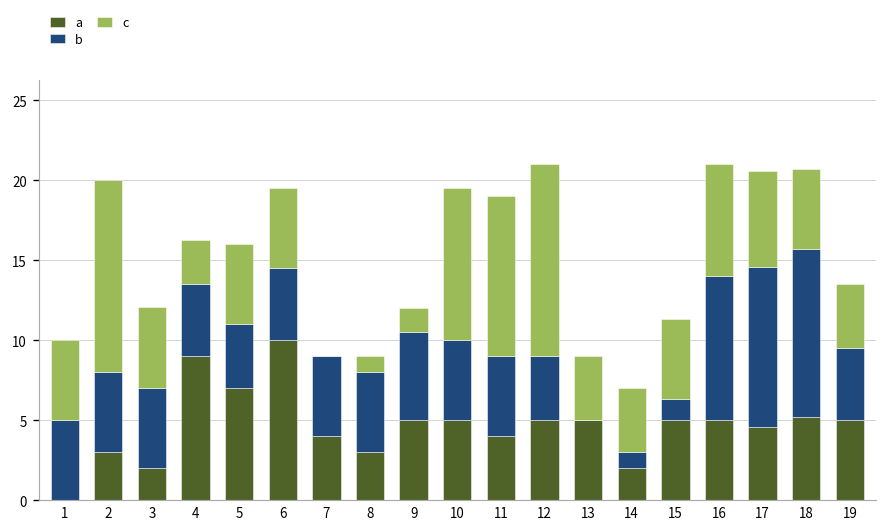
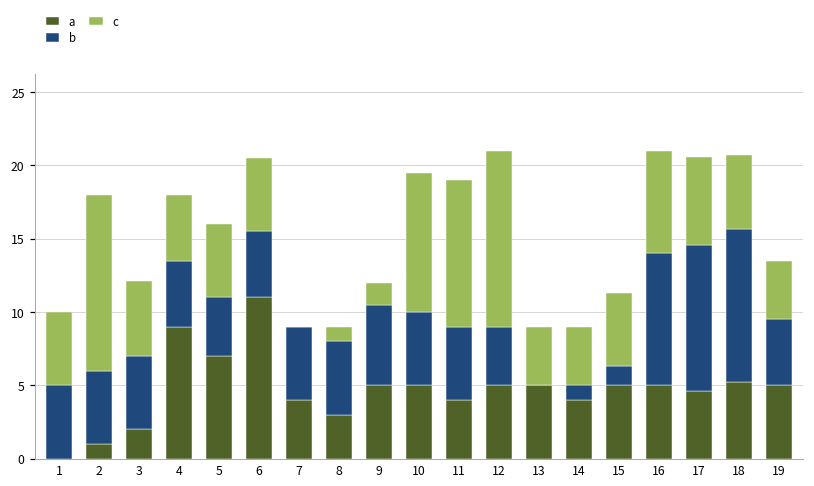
  {
    "a": {
      "1": 0,
-     "2": 3,
+     "2": 1,
      "3": 2,
      "4": 9,
      "5": 7,
-     "6": 10,
+     "6": 11,
      "7": 4,
      "8": 3,
      "9": 5,
      "10": 5,
      "11": 4,
      "12": 5,
      "13": 5,
-     "14": 2,
+     "14": 4,
      "15": 5,
      "16": 5,
      "17": 4.6,
      "18": 5.2,
      "19": 5
    },
    "b": {
      "1": 5.0,
      "2": 5.0,
      "3": 5.0,
      "4": 4.5,
      "5": 4.0,
      "6": 4.5,
      "7": 5.0,
      "8": 5.0,
      "9": 5.5,
      "10": 5.0,
      "11": 5.0,
      "12": 4.0,
      "13": 0.0,
      "14": 1.0,
      "15": 1.3,
      "16": 9.0,
      "17": 10.0,
      "18": 10.5,
      "19": 4.5
    },
    "c": {
      "1": 5.0,
      "2": 12.0,
      "3": 5.1,
-     "4": 2.8,
+     "4": 4.5,
      "5": 5.0,
      "6": 5.0,
      "7": 0.0,
      "8": 1.0,
      "9": 1.5,
      "10": 9.5,
      "11": 10.0,
      "12": 12.0,
      "13": 4.0,
      "14": 4.0,
      "15": 5.0,
      "16": 7.0,
      "17": 6.0,
      "18": 5.0,
      "19": 4.0
    }
  }
